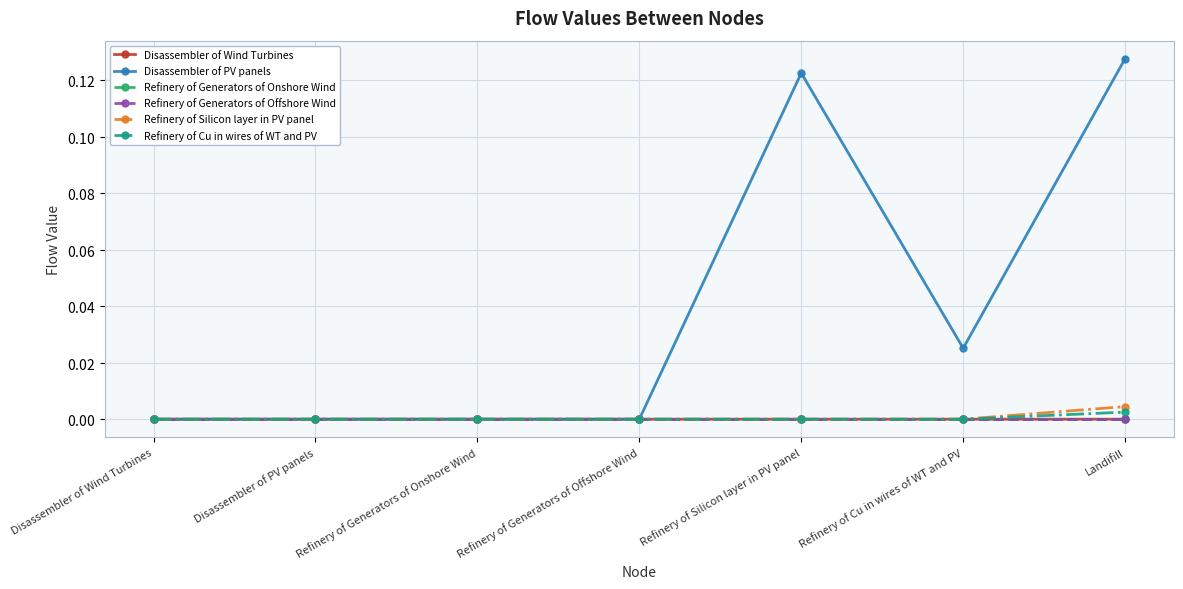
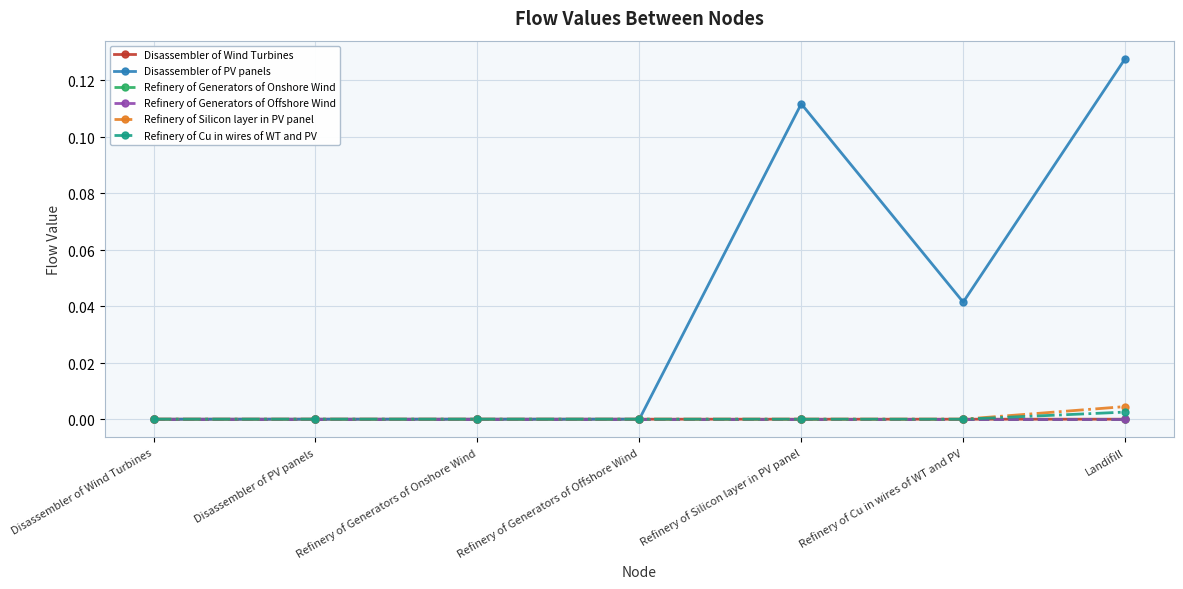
  {
    "Refinery of Generators of Offshore Wind": {
      "Landifill": 0.000
    },
    "Disassembler of PV panels": {
-     "Refinery of Silicon layer in PV panel": 0.123,
-     "Refinery of Cu in wires of WT and PV": 0.025,
+     "Refinery of Silicon layer in PV panel": 0.112,
+     "Refinery of Cu in wires of WT and PV": 0.041,
      "Landifill": 0.128
    },
    "Refinery of Silicon layer in PV panel": {
      "Landifill": 0.004
    },
    "Refinery of Cu in wires of WT and PV": {
      "Landifill": 0.003
    }
  }
